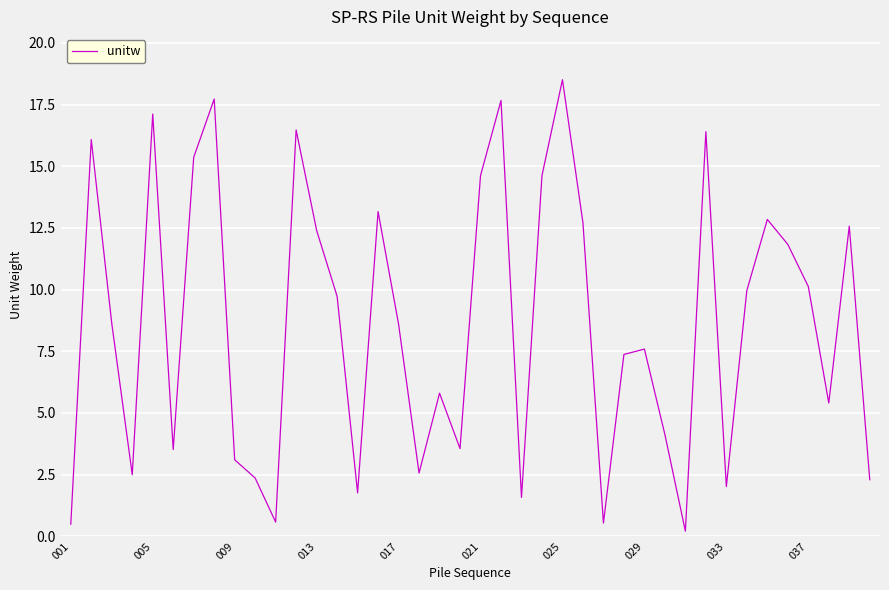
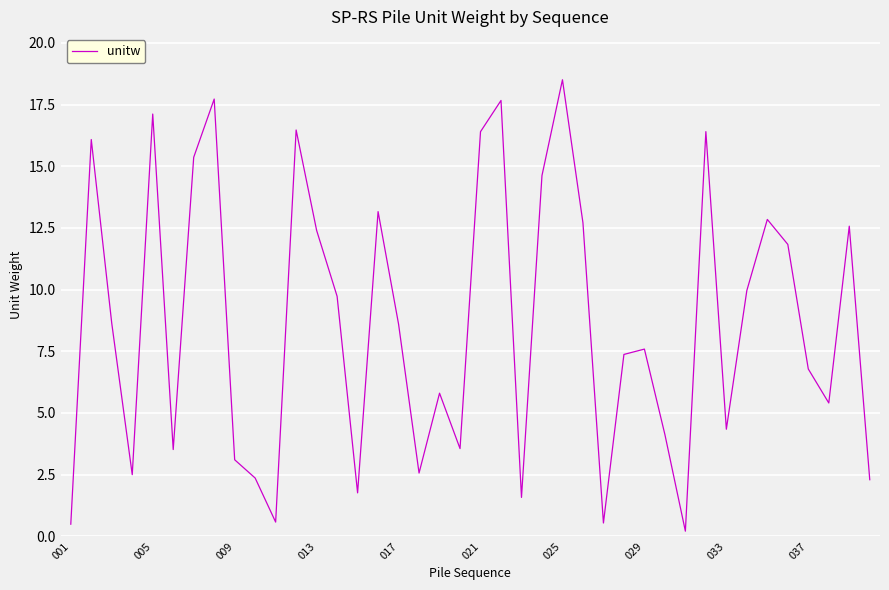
  {
    "001": 0.5,
    "005": 17.1,
    "009": 3.1,
    "013": 12.4,
    "017": 8.6,
-   "021": 14.6,
+   "021": 16.4,
    "025": 18.5,
    "029": 7.6,
-   "033": 2.0,
-   "037": 10.1
+   "033": 4.3,
+   "037": 6.8
  }
